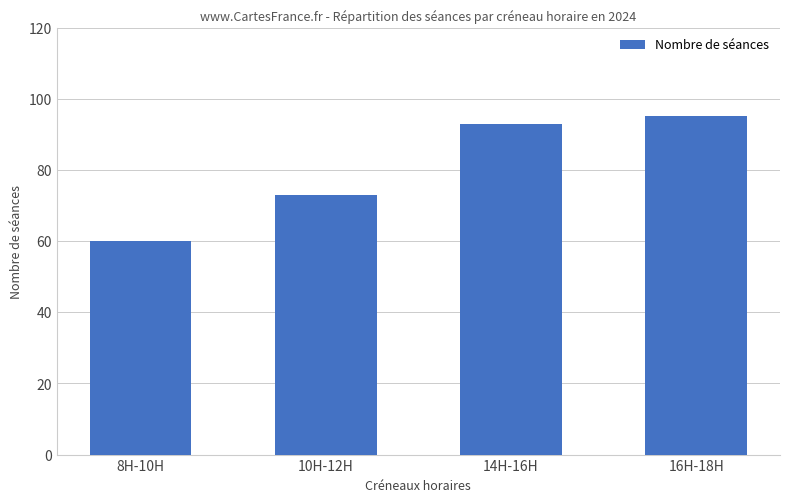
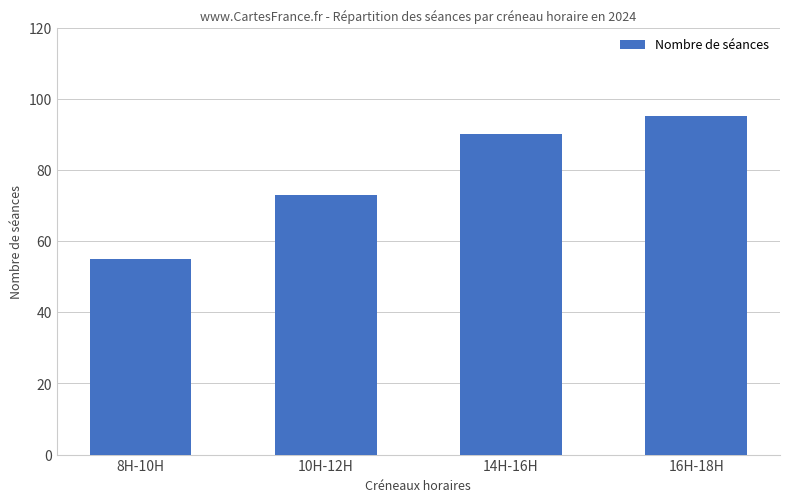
  {
-   "8H-10H": 60,
+   "8H-10H": 55,
    "10H-12H": 73,
-   "14H-16H": 93,
+   "14H-16H": 90,
    "16H-18H": 95
  }
